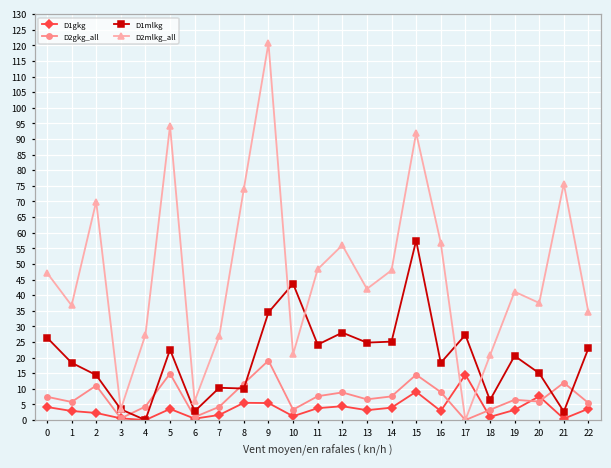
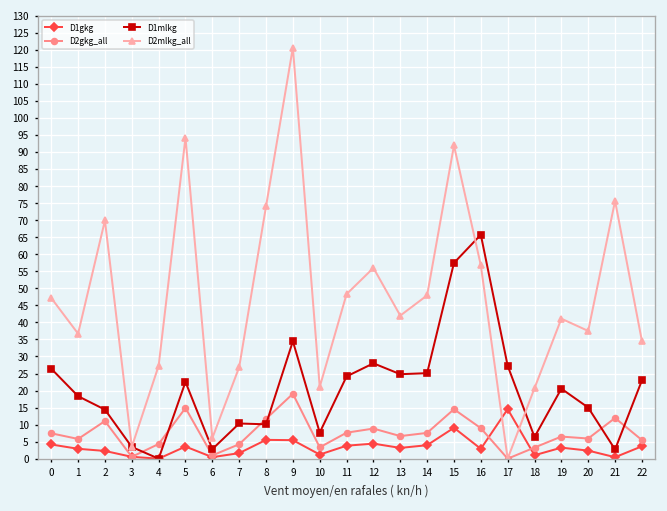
  {
    "D1gkg": {
      "0": 4,
      "1": 3,
      "2": 2,
      "5": 4,
      "7": 2,
      "8": 6,
      "9": 5,
      "10": 1,
      "11": 4,
      "12": 4,
      "13": 3,
      "14": 4,
      "15": 9,
      "16": 3,
      "17": 15,
      "18": 1,
      "19": 3,
-     "20": 8,
+     "20": 2,
      "21": 0,
      "22": 4
    },
    "D1mlkg": {
      "0": 26,
      "1": 18,
      "2": 14,
      "5": 23,
      "6": 3,
      "7": 10,
      "8": 10,
      "9": 34,
-     "10": 44,
+     "10": 8,
      "11": 24,
      "12": 28,
      "13": 25,
      "14": 25,
      "15": 57,
-     "16": 18,
+     "16": 66,
      "17": 27,
      "18": 6,
      "19": 21,
      "20": 15,
      "21": 3,
      "22": 23
    }
  }
